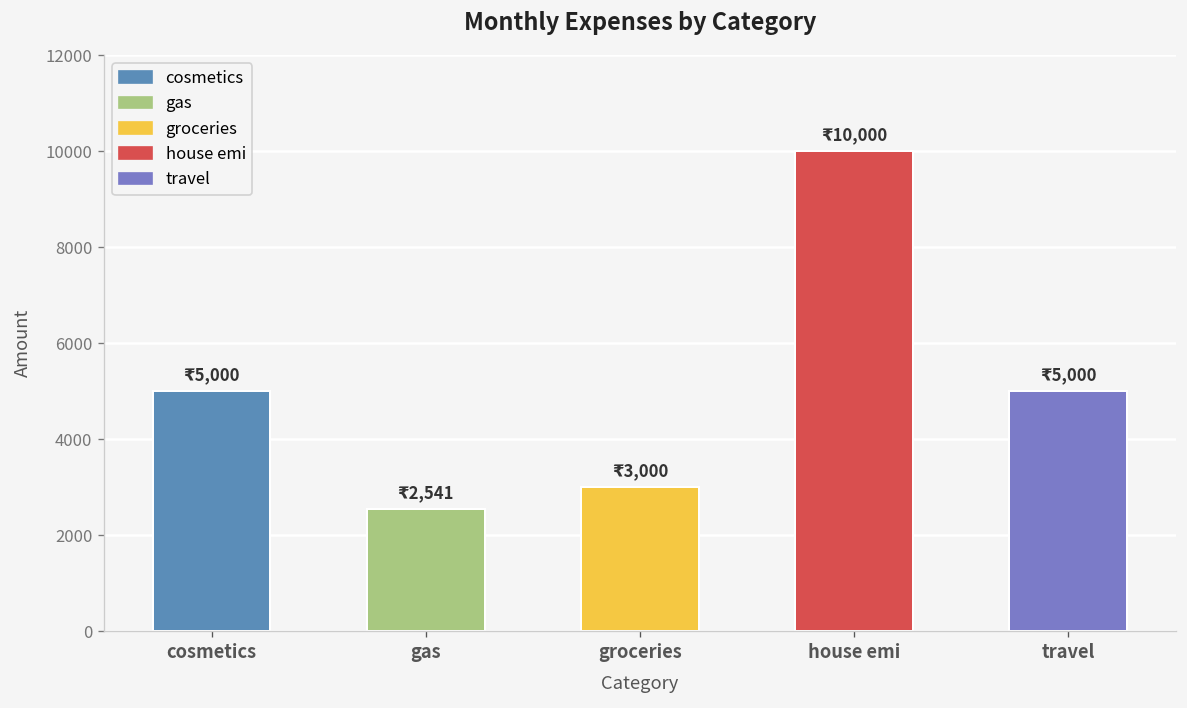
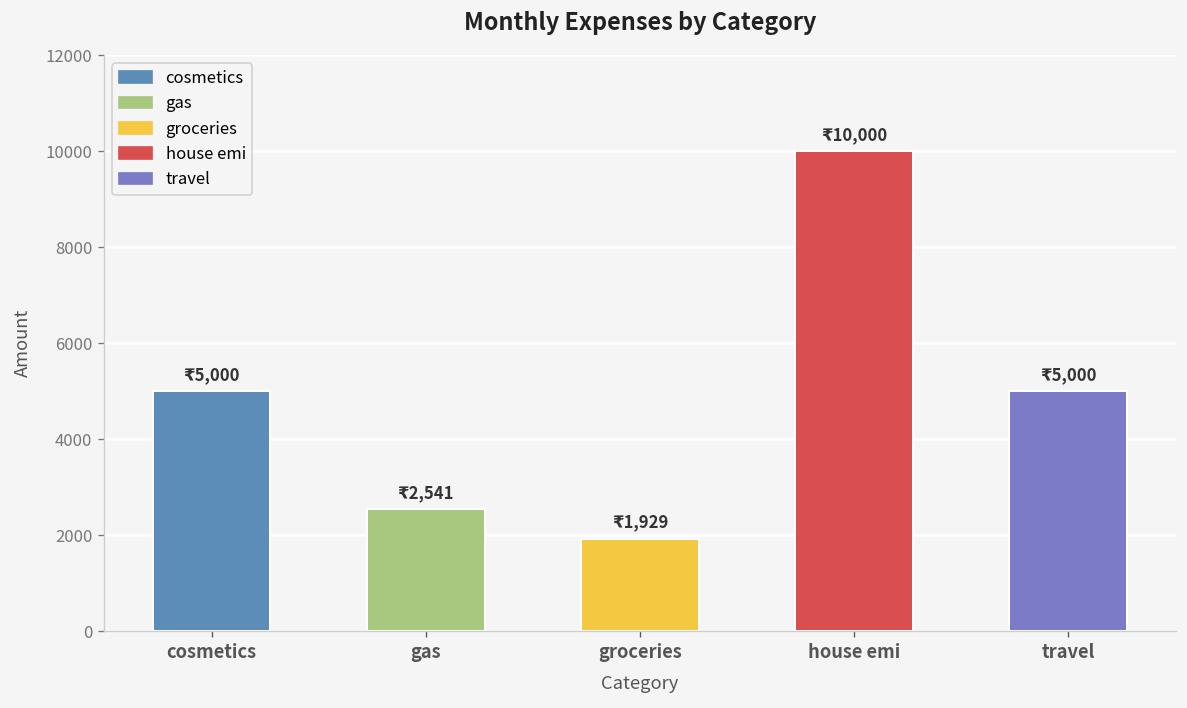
  {
    "cosmetics": "5,000",
-   "groceries": "3,000",
+   "groceries": "1,929",
    "house emi": "10,000",
    "travel": "5,000"
  }
